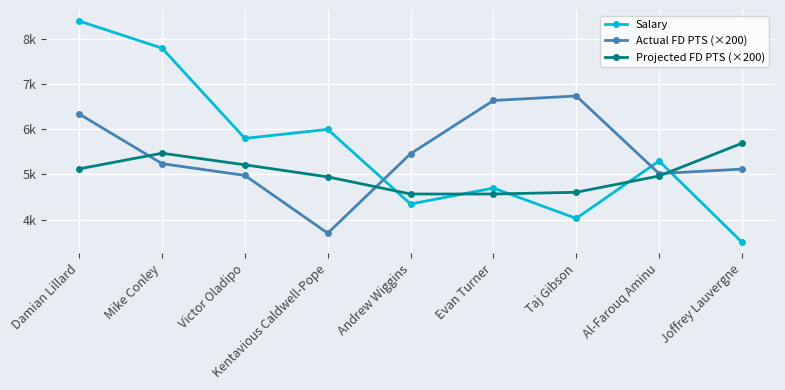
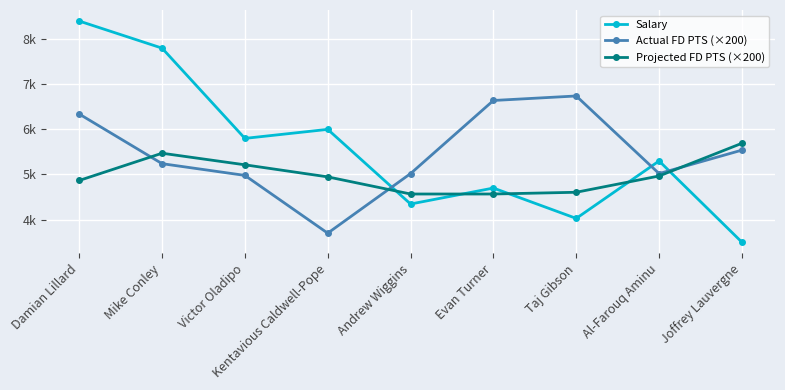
  {
    "Salary": {
      "Damian Lillard": 8400,
      "Mike Conley": 7800,
      "Victor Oladipo": 5800,
      "Kentavious Caldwell-Pope": 6000,
      "Andrew Wiggins": 4300,
      "Evan Turner": 4700,
      "Taj Gibson": 4000,
      "Al-Farouq Aminu": 5300,
      "Joffrey Lauvergne": 3500
    },
    "Actual FD PTS (×200)": {
      "Damian Lillard": 6300,
      "Mike Conley": 5200,
      "Victor Oladipo": 5000,
      "Kentavious Caldwell-Pope": 3700,
-     "Andrew Wiggins": 5500,
+     "Andrew Wiggins": 5000,
      "Evan Turner": 6600,
      "Taj Gibson": 6700,
-     "Joffrey Lauvergne": 5100
+     "Joffrey Lauvergne": 5500
    },
    "Projected FD PTS (×200)": {
-     "Damian Lillard": 5100,
+     "Damian Lillard": 4900,
      "Mike Conley": 5500,
      "Victor Oladipo": 5200,
      "Kentavious Caldwell-Pope": 4900,
      "Andrew Wiggins": 4600,
      "Evan Turner": 4600,
      "Taj Gibson": 4600,
      "Joffrey Lauvergne": 5700
    }
  }
